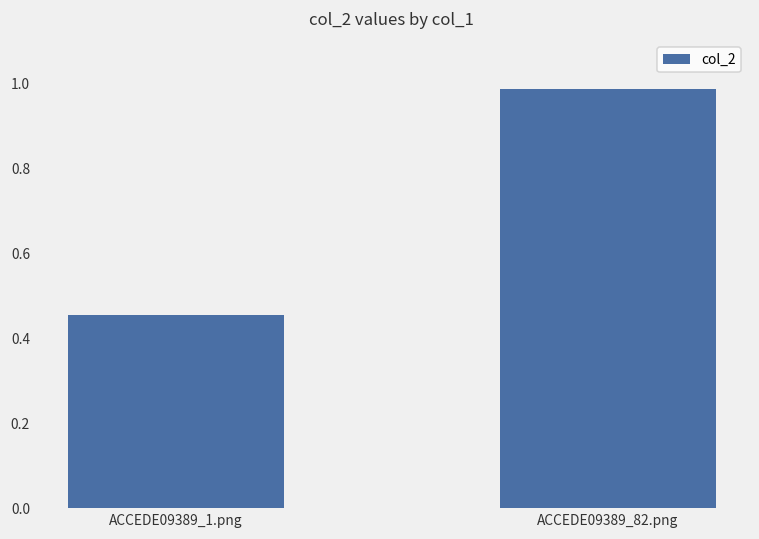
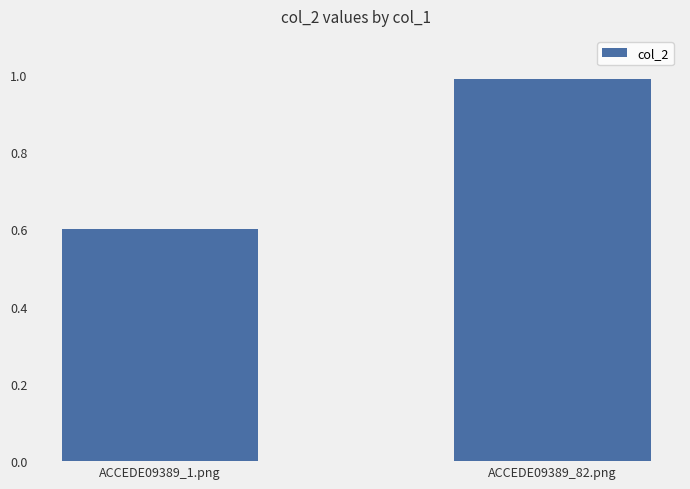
  {
-   "ACCEDE09389_1.png": 0.45,
+   "ACCEDE09389_1.png": 0.60,
    "ACCEDE09389_82.png": 0.99
  }
